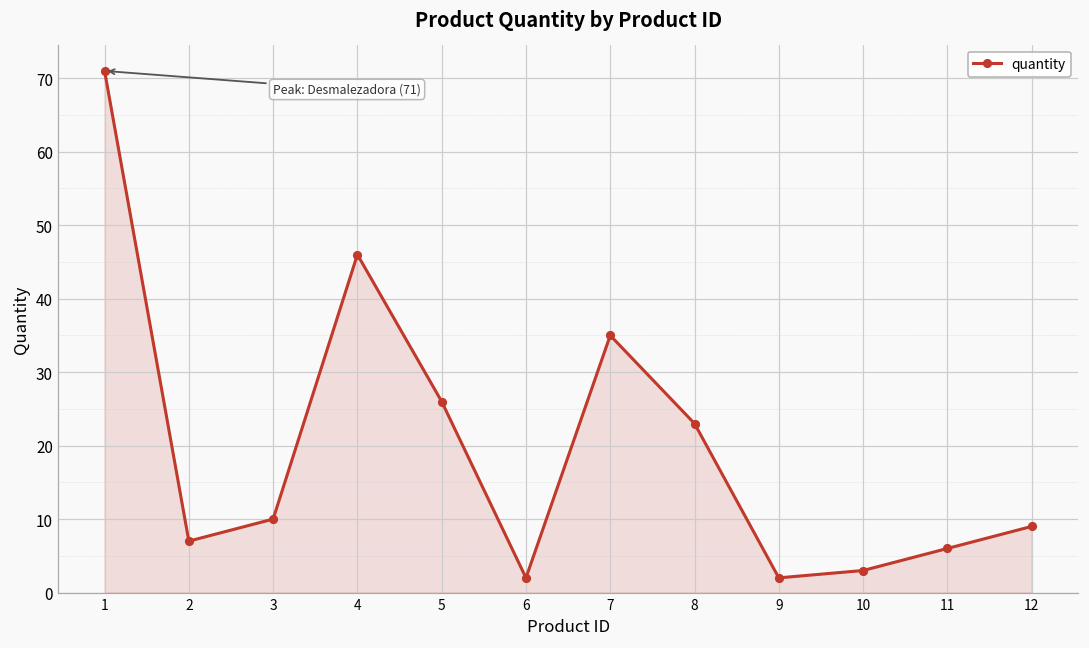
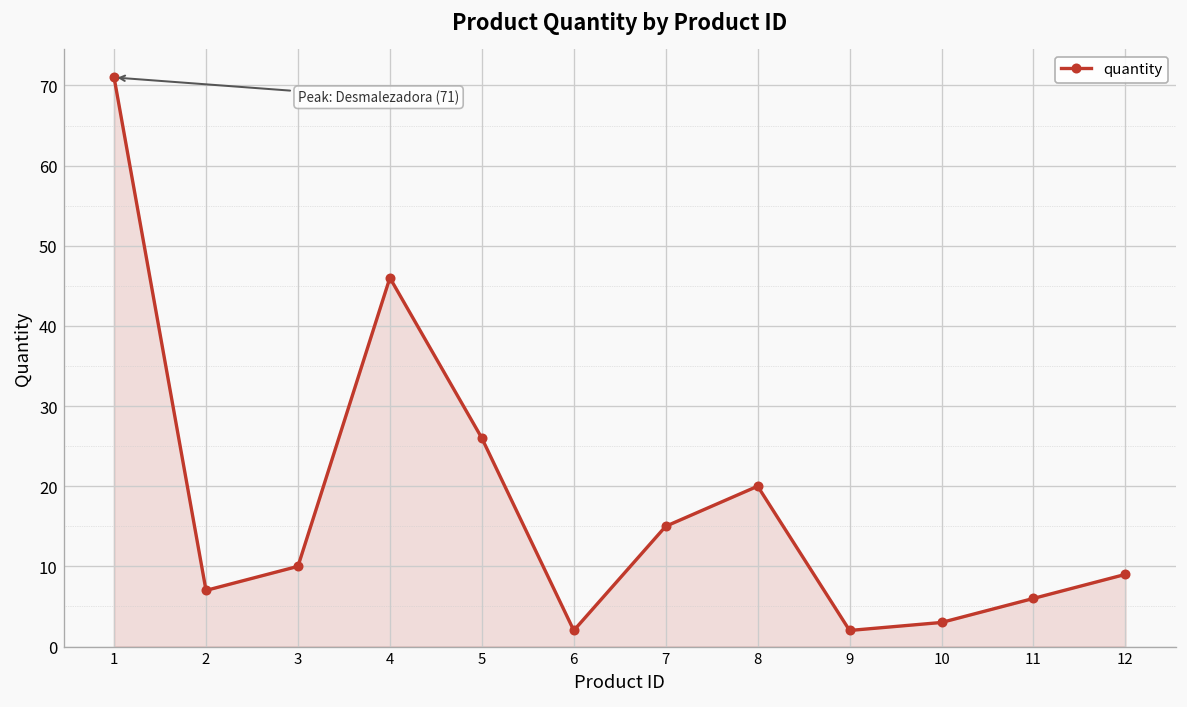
  {
    "2": 7,
    "3": 10,
    "4": 46,
    "5": 26,
    "6": 2,
-   "7": 35,
-   "8": 23,
+   "7": 15,
+   "8": 20,
    "9": 2,
    "10": 3,
    "11": 6,
    "12": 9
  }
